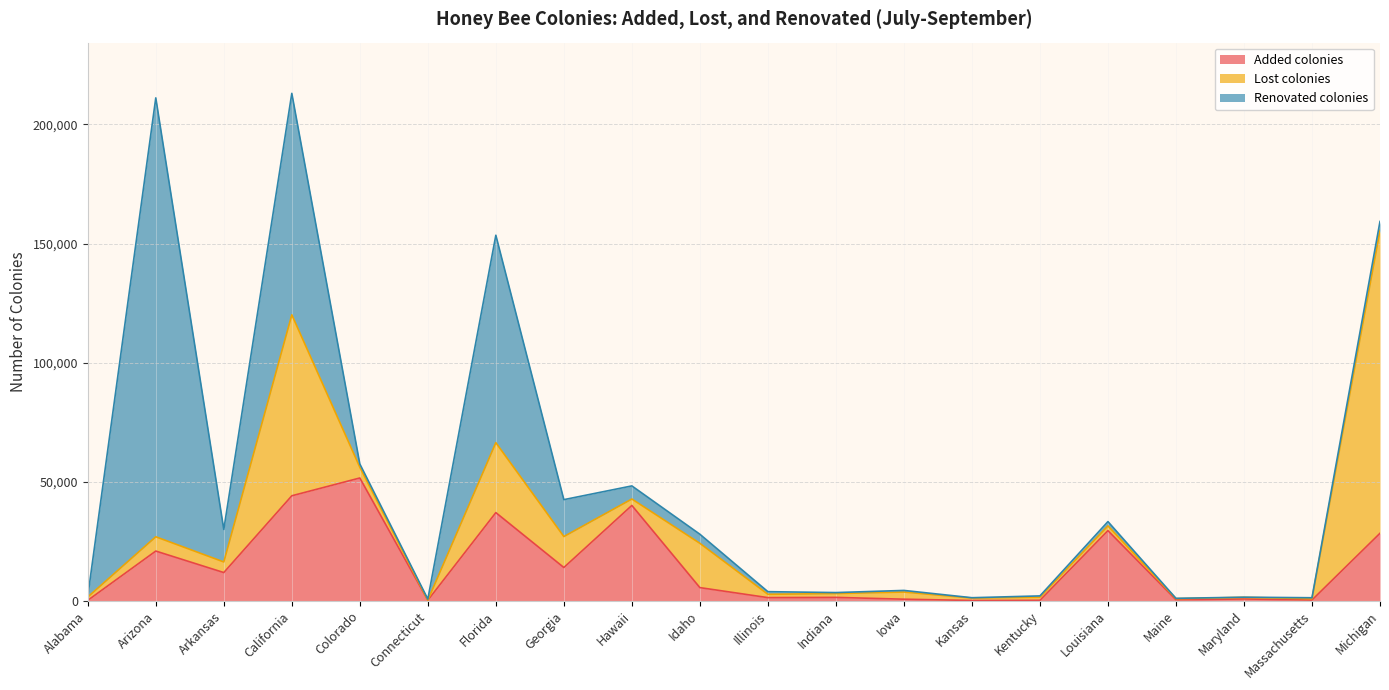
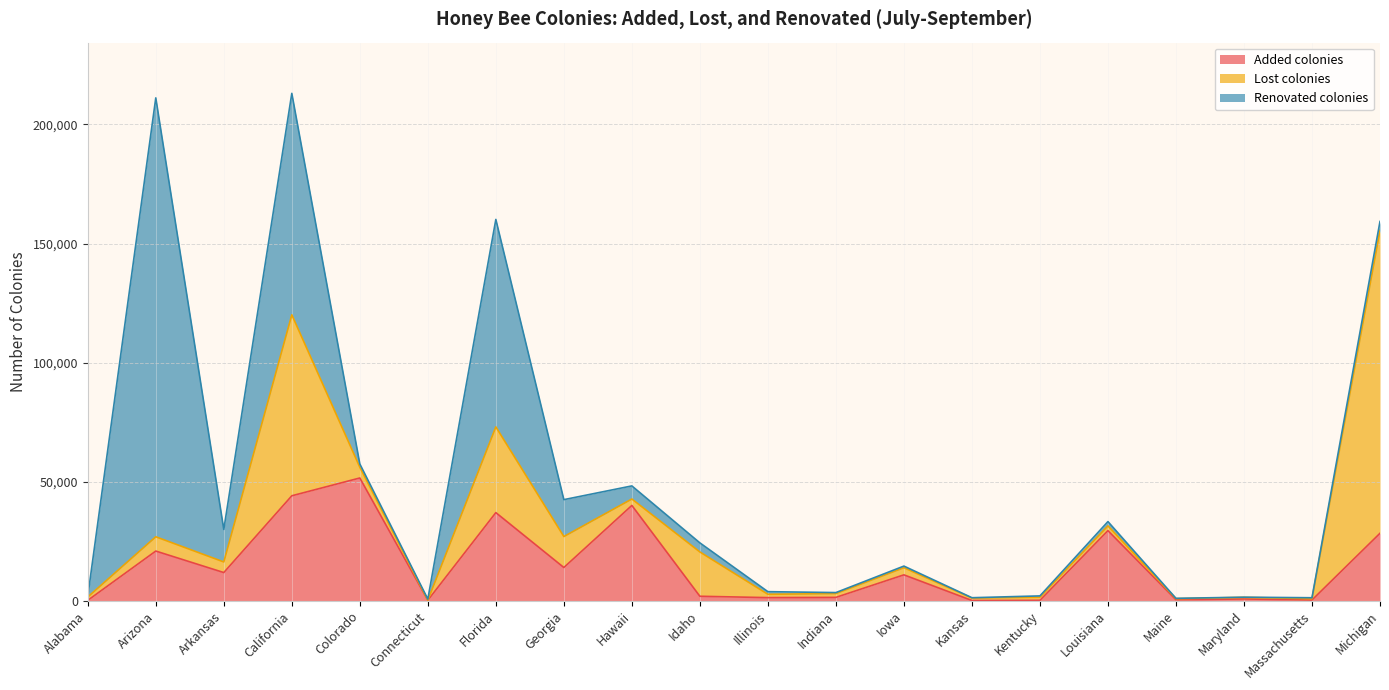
  {
    "Added colonies": {
      "Alabama": "0",
      "Arizona": "21,000",
      "Arkansas": "12,000",
      "California": "44,000",
      "Colorado": "52,000",
      "Florida": "37,000",
      "Georgia": "14,000",
      "Hawaii": "40,000",
-     "Idaho": "6,000",
+     "Idaho": "2,000",
      "Illinois": "1,000",
      "Indiana": "1,000",
-     "Iowa": "1,000",
+     "Iowa": "11,000",
      "Kentucky": "0",
      "Louisiana": "29,000",
      "Michigan": "28,000"
    },
    "Lost colonies": {
      "Arizona": "6,000",
      "Arkansas": "4,000",
      "California": "76,000",
      "Colorado": "5,000",
-     "Florida": "29,000",
+     "Florida": "36,000",
      "Georgia": "13,000",
      "Hawaii": "3,000",
      "Idaho": "19,000",
      "Illinois": "1,000",
      "Louisiana": "2,000",
      "Michigan": "127,000"
    },
    "Renovated colonies": {
      "Arizona": "184,000",
      "Arkansas": "14,000",
      "California": "93,000",
      "Colorado": "1,000",
      "Florida": "87,000",
      "Georgia": "16,000",
      "Hawaii": "6,000",
      "Idaho": "4,000",
      "Illinois": "1,000",
      "Louisiana": "2,000",
      "Michigan": "4,000"
    }
  }
